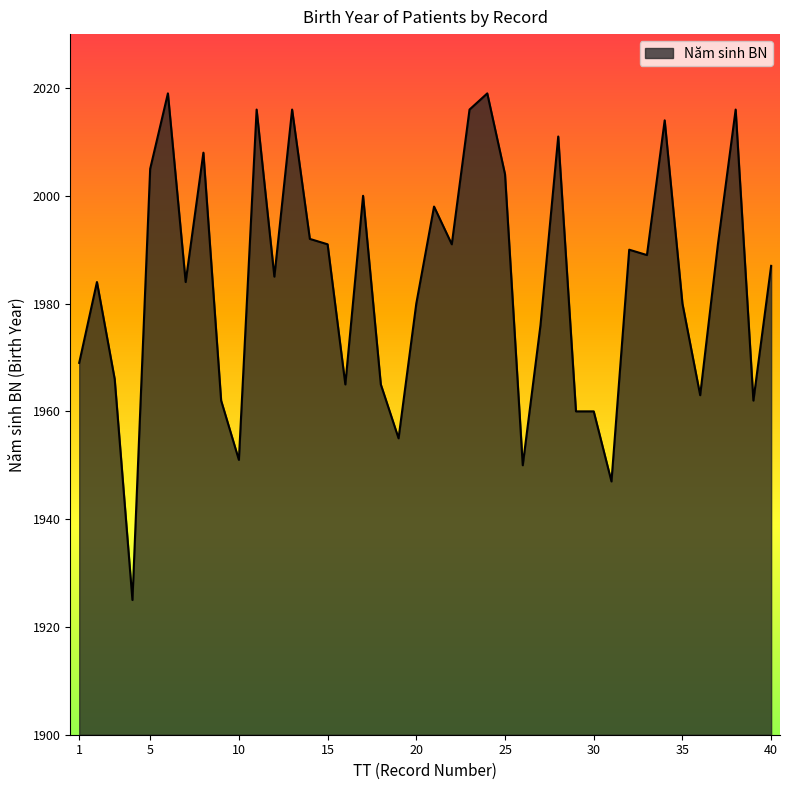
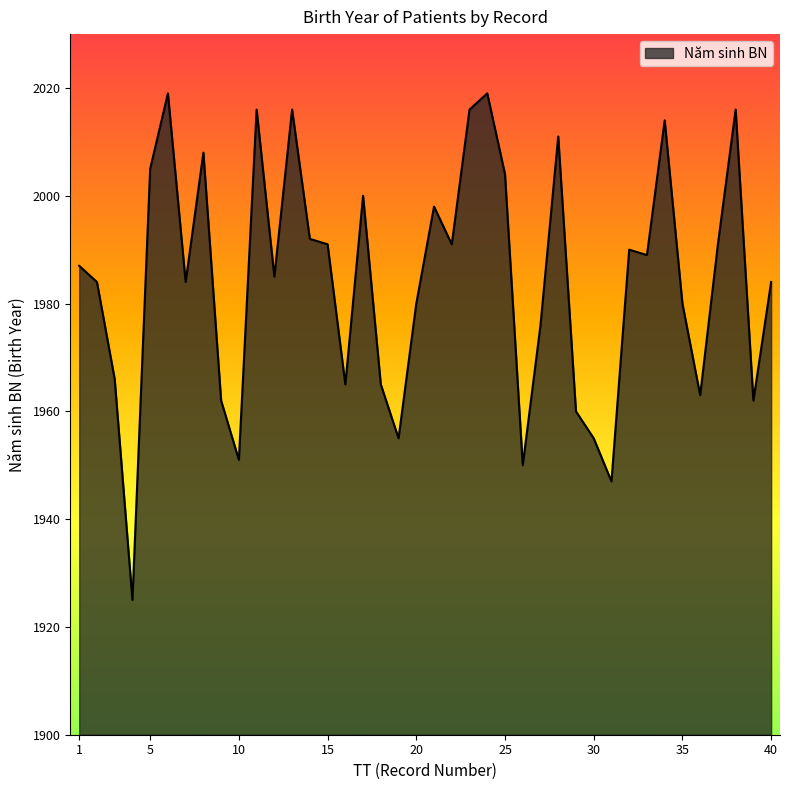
  {
-   "1": 1969,
+   "1": 1987,
    "5": 2005,
    "10": 1951,
    "15": 1991,
    "20": 1980,
    "25": 2004,
-   "30": 1960,
+   "30": 1955,
    "35": 1980,
-   "40": 1987
+   "40": 1984
  }
